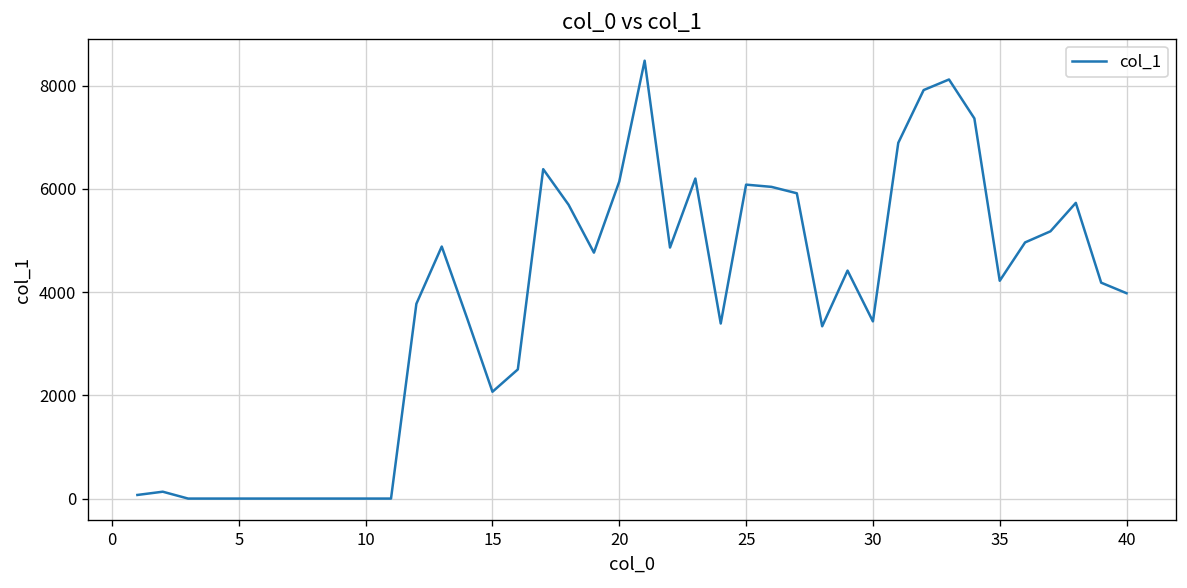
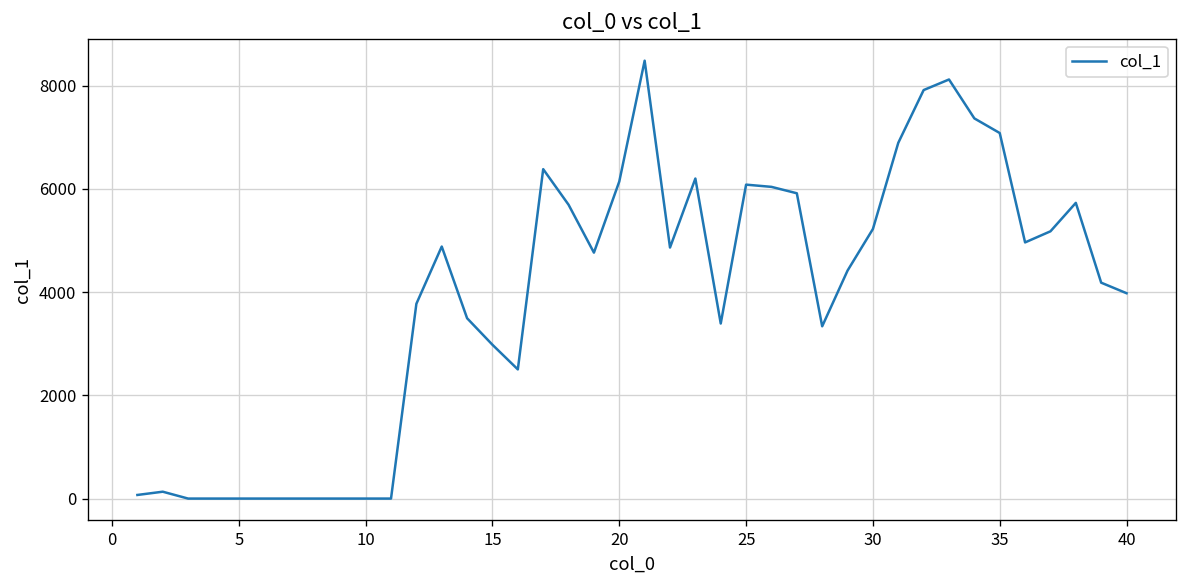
  {
    "5": 0,
    "10": 0,
-   "15": 2100,
+   "15": 3000,
    "20": 6100,
    "25": 6100,
-   "30": 3400,
-   "35": 4200,
+   "30": 5200,
+   "35": 7100,
    "40": 4000
  }
